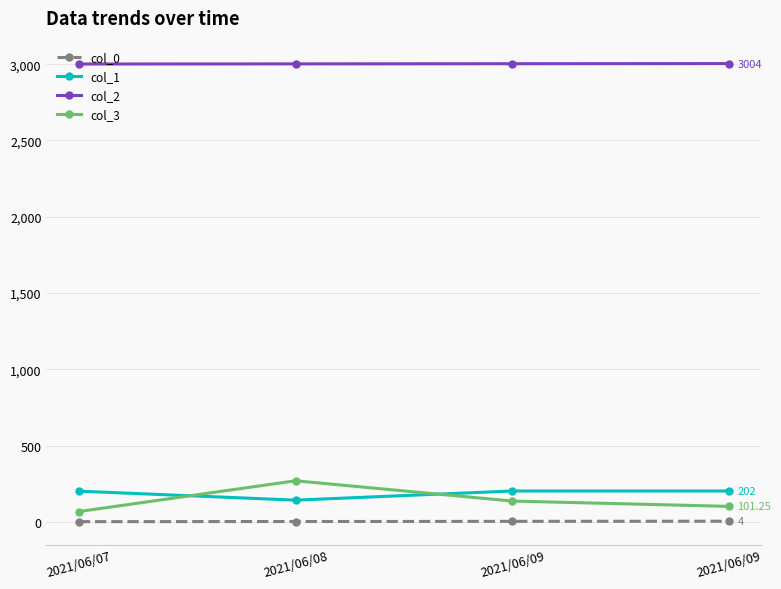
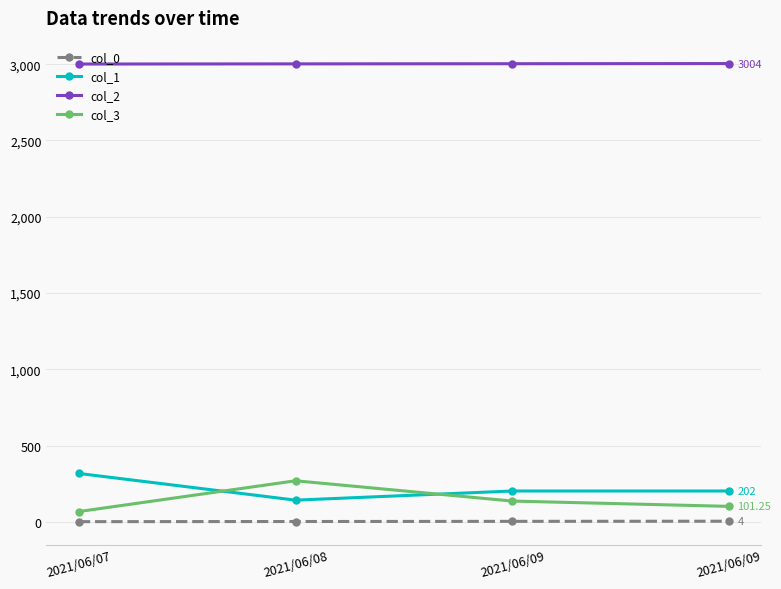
  {
    "col_0": {
      "2021/06/07": "0",
      "2021/06/08": "0"
    },
    "col_1": {
-     "2021/06/07": "200",
+     "2021/06/07": "320",
      "2021/06/08": "140"
    },
    "col_2": {
      "2021/06/07": "3,000",
      "2021/06/08": "3,000"
    },
    "col_3": {
      "2021/06/07": "70",
      "2021/06/08": "270"
    }
  }
